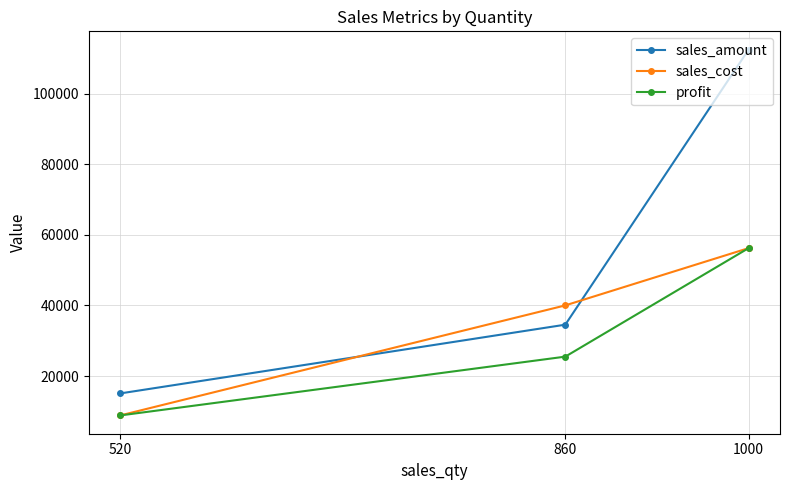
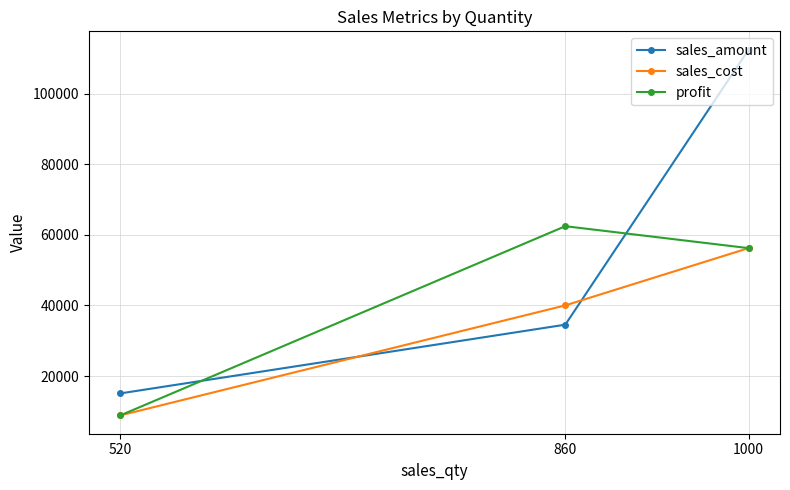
  {
    "sales_amount": {
      "520": 15000,
      "860": 35000
    },
    "sales_cost": {
      "860": 40000
    },
    "profit": {
-     "860": 26000
+     "860": 62000
    }
  }
